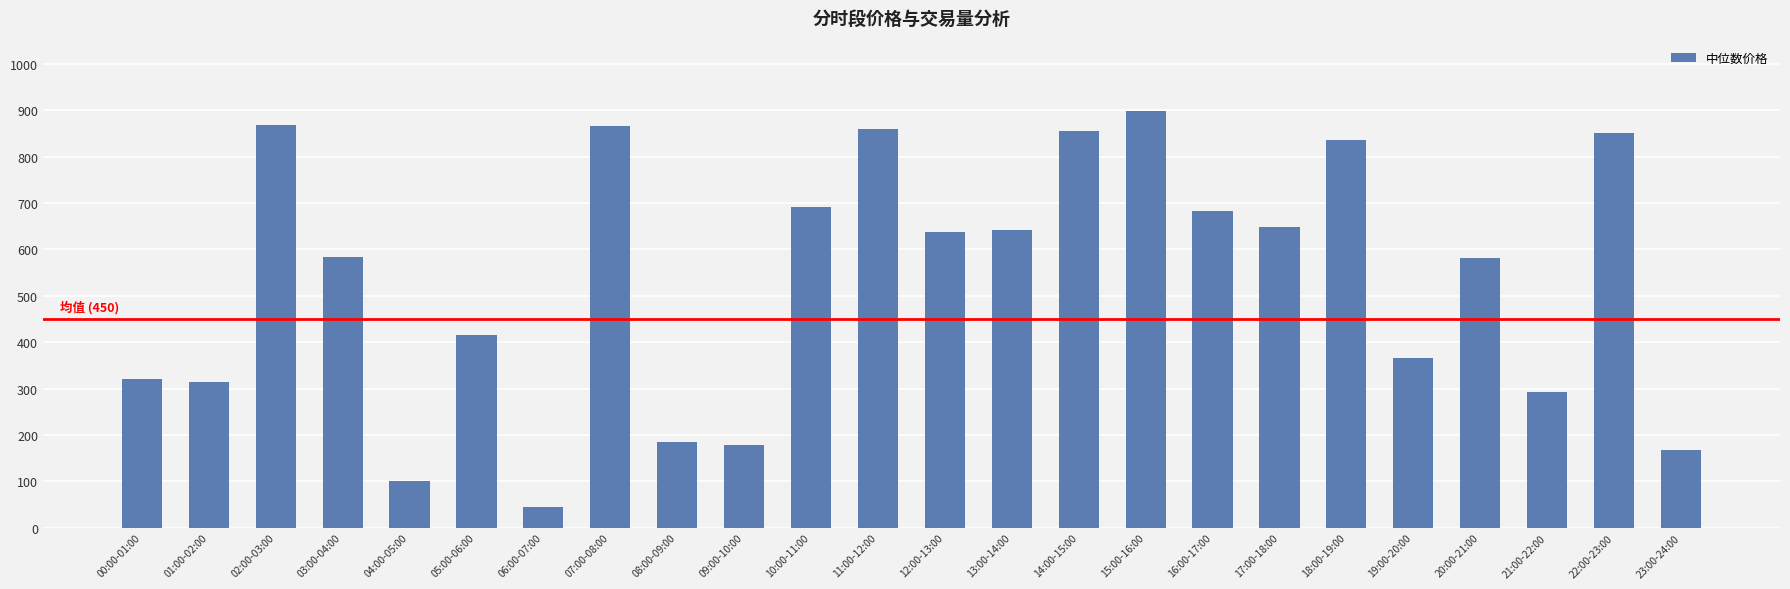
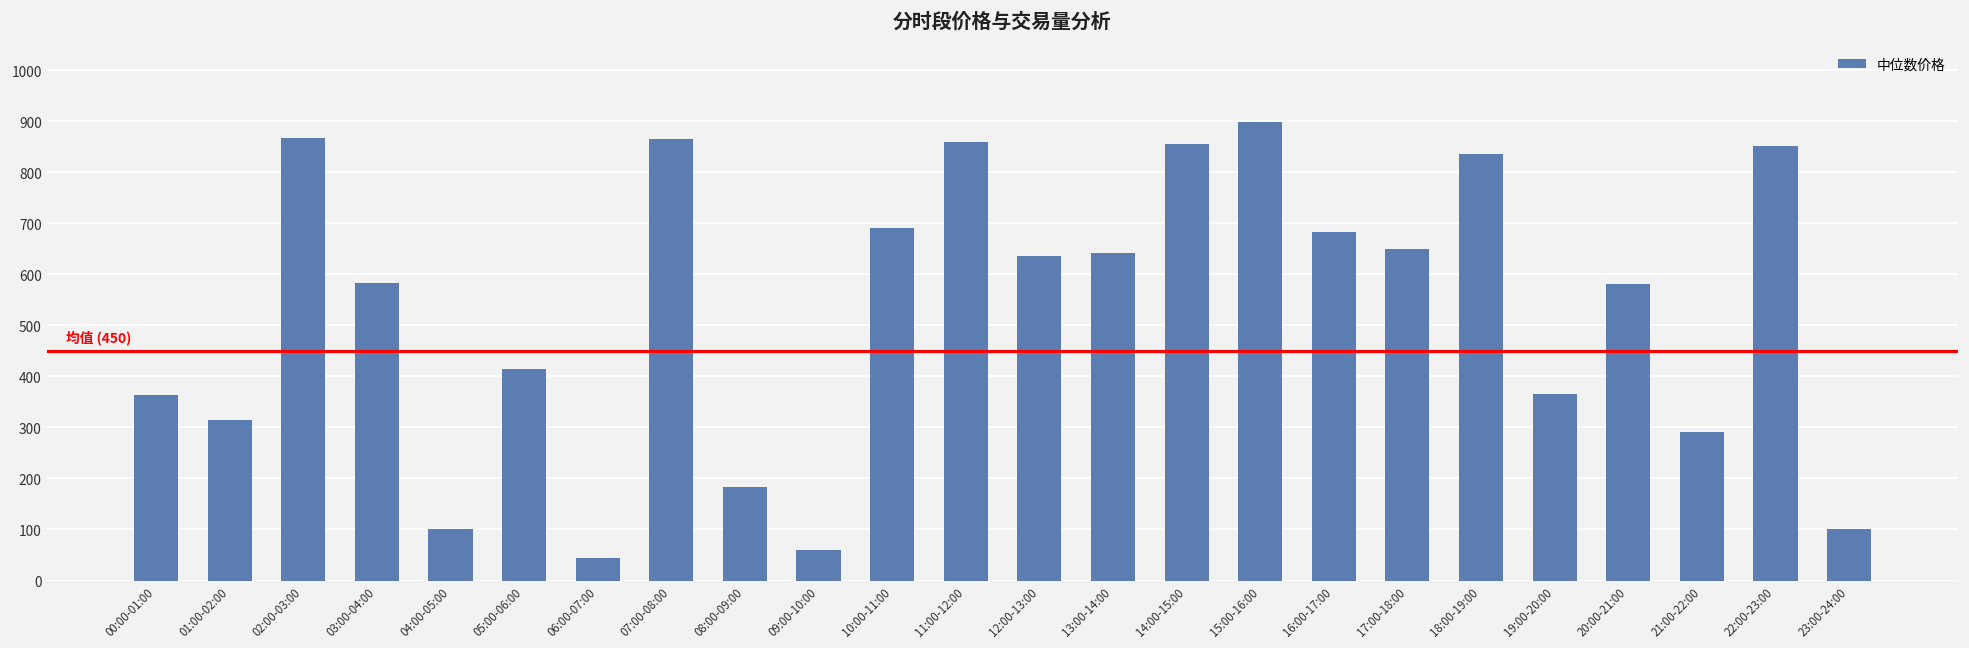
  {
-   "00:00-01:00": 320,
+   "00:00-01:00": 360,
    "01:00-02:00": 310,
    "02:00-03:00": 870,
    "03:00-04:00": 580,
    "04:00-05:00": 100,
    "05:00-06:00": 410,
    "06:00-07:00": 40,
    "07:00-08:00": 870,
    "08:00-09:00": 180,
-   "09:00-10:00": 180,
+   "09:00-10:00": 60,
    "10:00-11:00": 690,
    "11:00-12:00": 860,
    "12:00-13:00": 640,
    "13:00-14:00": 640,
    "14:00-15:00": 860,
    "15:00-16:00": 900,
    "16:00-17:00": 680,
    "17:00-18:00": 650,
    "18:00-19:00": 840,
    "19:00-20:00": 370,
    "20:00-21:00": 580,
    "21:00-22:00": 290,
    "22:00-23:00": 850,
-   "23:00-24:00": 170
+   "23:00-24:00": 100
  }
